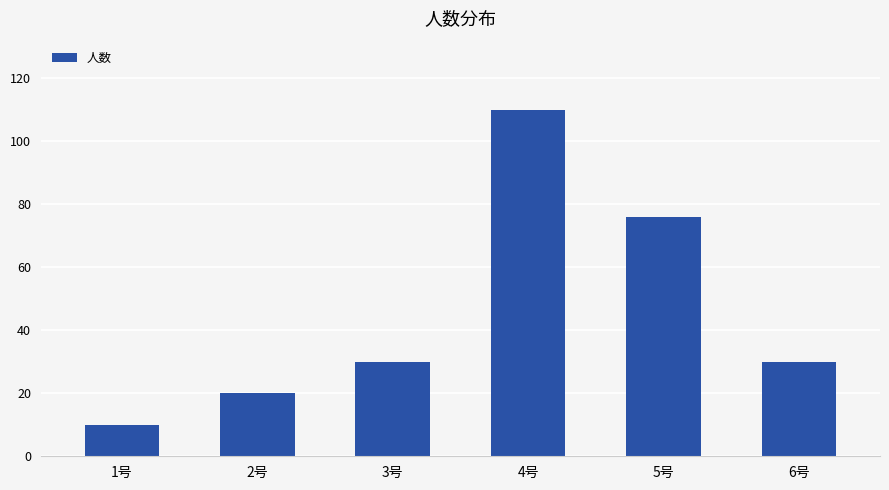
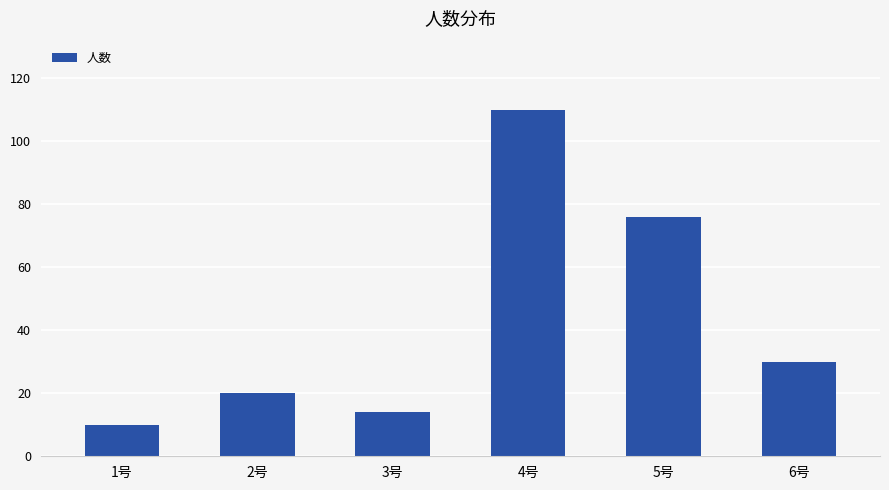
  {
    "1号": 10,
    "2号": 20,
-   "3号": 30,
+   "3号": 14,
    "4号": 110,
    "5号": 76,
    "6号": 30
  }
